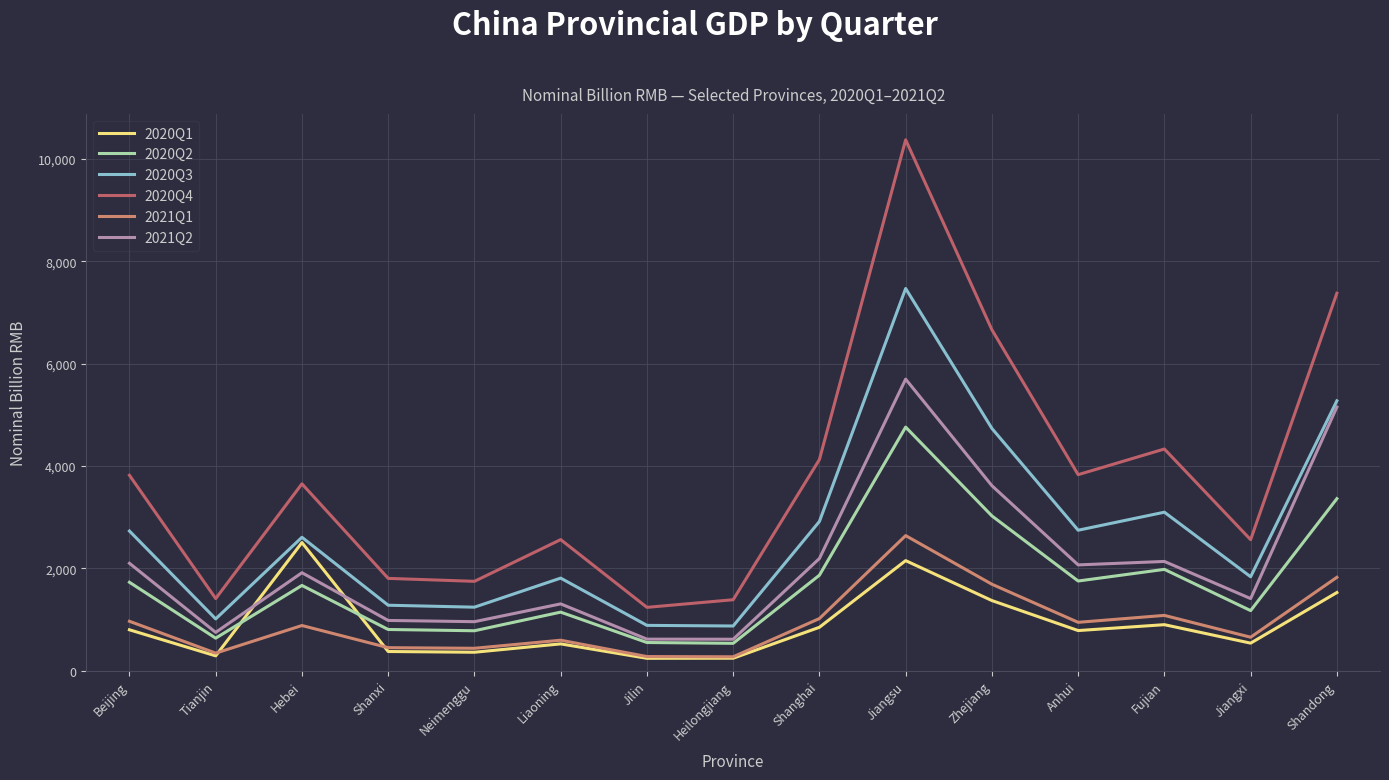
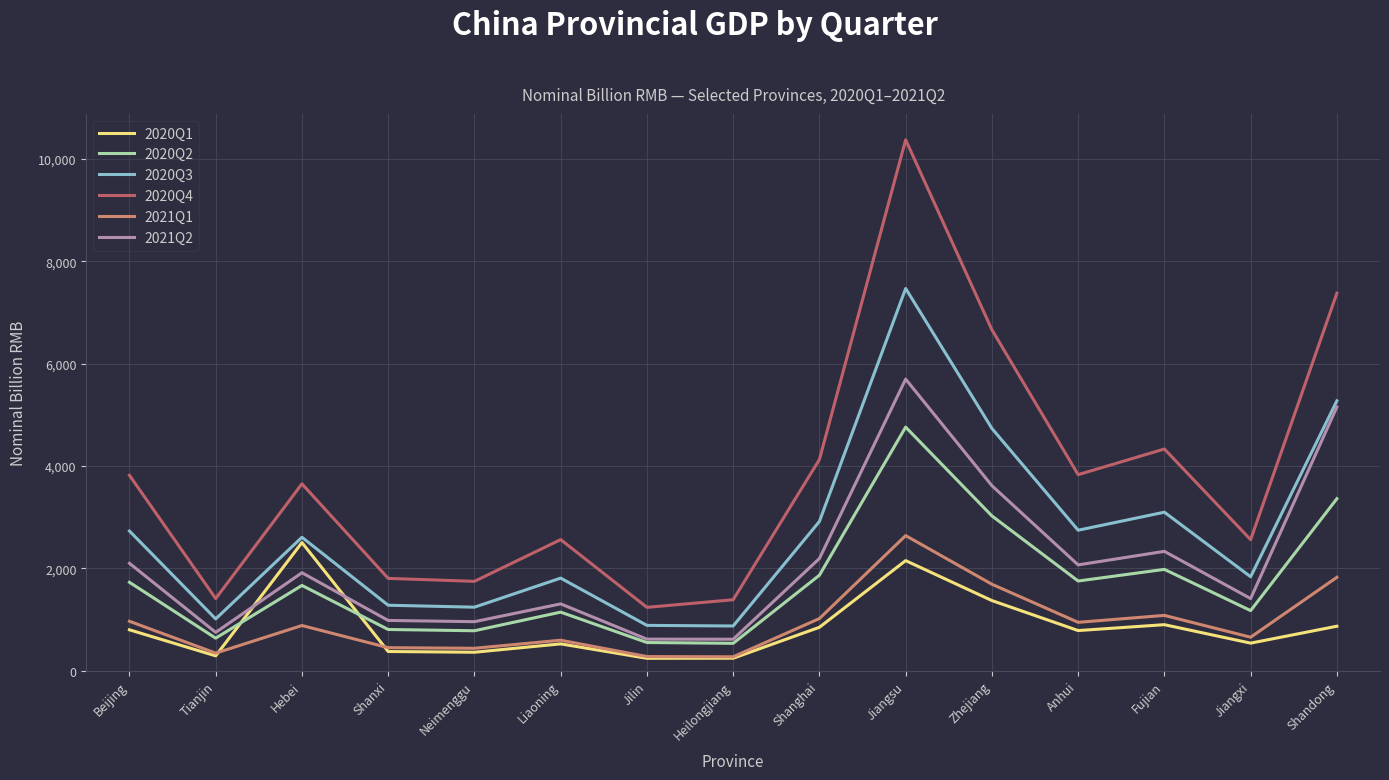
  {
    "2020Q1": {
      "Beijing": "800",
      "Tianjin": "300",
      "Hebei": "2,500",
      "Shanxi": "400",
      "Neimenggu": "400",
      "Liaoning": "500",
      "Shanghai": "900",
      "Jiangsu": "2,200",
      "Zhejiang": "1,400",
      "Anhui": "800",
      "Fujian": "900",
      "Jiangxi": "500",
-     "Shandong": "1,500"
+     "Shandong": "900"
    },
    "2021Q2": {
      "Beijing": "2,100",
      "Tianjin": "800",
      "Hebei": "1,900",
      "Shanxi": "1,000",
      "Neimenggu": "1,000",
      "Liaoning": "1,300",
      "Jilin": "600",
      "Heilongjiang": "600",
      "Shanghai": "2,200",
      "Jiangsu": "5,700",
      "Zhejiang": "3,600",
      "Anhui": "2,100",
-     "Fujian": "2,100",
+     "Fujian": "2,300",
      "Jiangxi": "1,400",
      "Shandong": "5,200"
    }
  }
